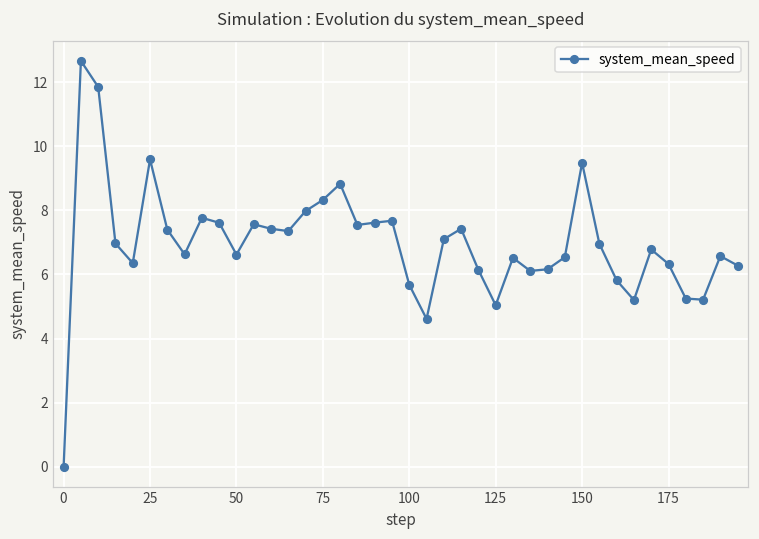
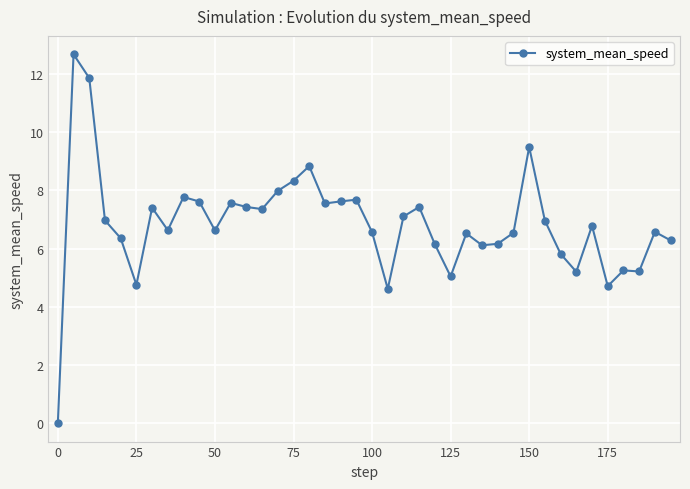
  {
    "0": 0.0,
-   "25": 9.6,
+   "25": 4.8,
    "50": 6.6,
    "75": 8.3,
-   "100": 5.7,
+   "100": 6.6,
    "125": 5.0,
    "150": 9.5,
-   "175": 6.3
+   "175": 4.7
  }
